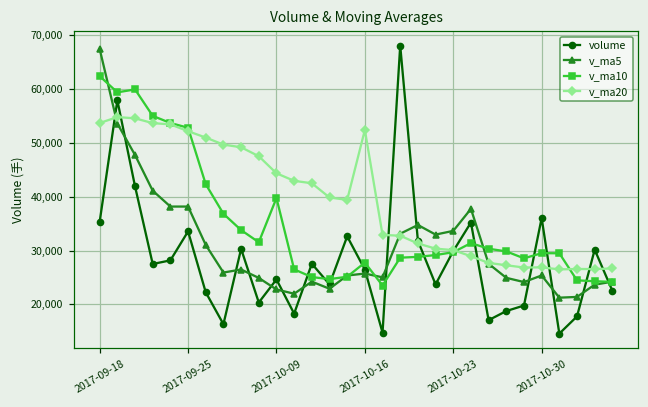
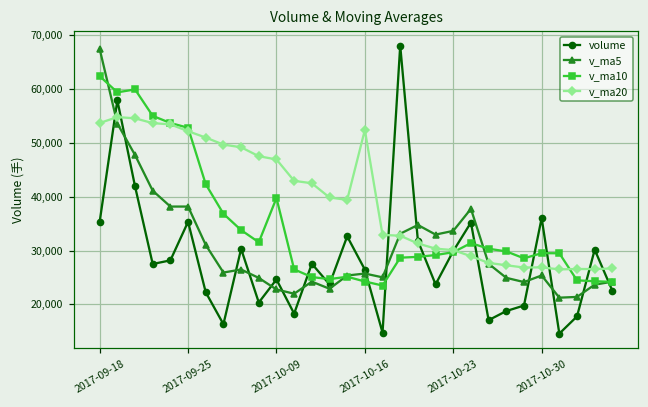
  {
    "volume": {
      "2017-09-18": "35,000",
-     "2017-09-25": "34,000",
+     "2017-09-25": "35,000",
      "2017-10-09": "25,000",
      "2017-10-16": "26,000",
      "2017-10-30": "36,000"
    },
    "v_ma5": {
      "2017-09-18": "67,000",
      "2017-09-25": "38,000",
      "2017-10-09": "23,000",
      "2017-10-16": "26,000",
      "2017-10-23": "34,000",
      "2017-10-30": "25,000"
    },
    "v_ma10": {
      "2017-09-18": "62,000",
      "2017-09-25": "53,000",
      "2017-10-09": "40,000",
-     "2017-10-16": "28,000",
+     "2017-10-16": "24,000",
      "2017-10-30": "30,000"
    },
    "v_ma20": {
      "2017-09-18": "54,000",
      "2017-09-25": "52,000",
-     "2017-10-09": "44,000",
+     "2017-10-09": "47,000",
      "2017-10-16": "52,000",
      "2017-10-30": "27,000"
    }
  }
